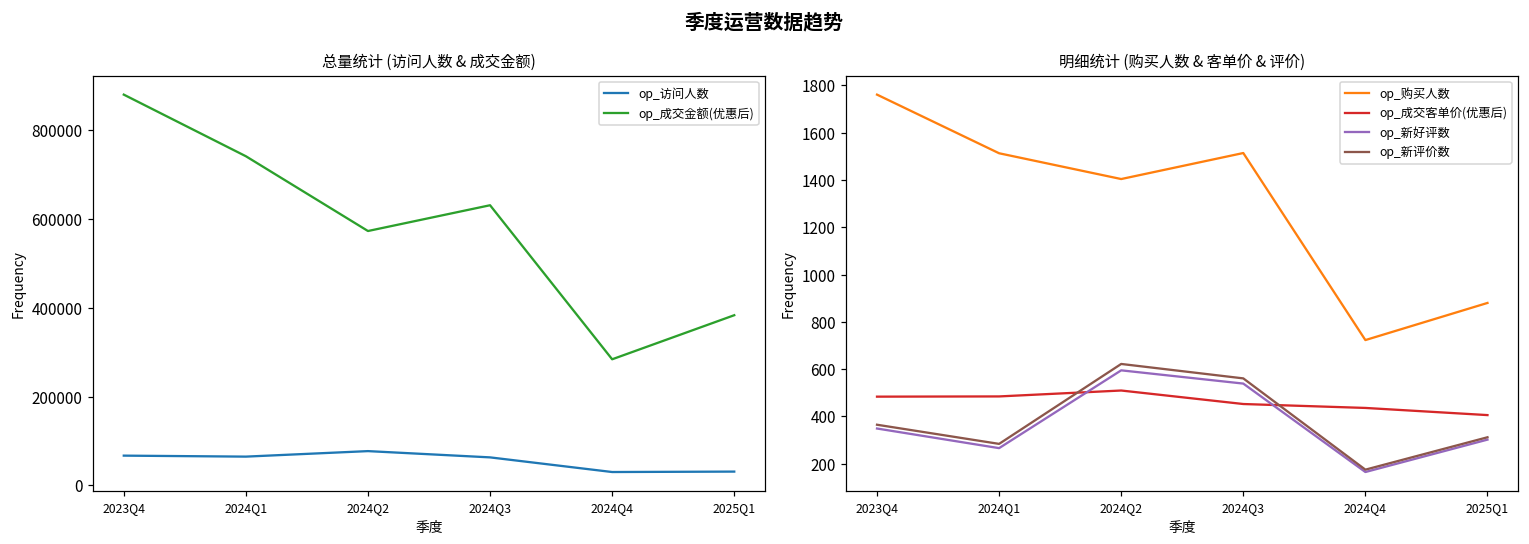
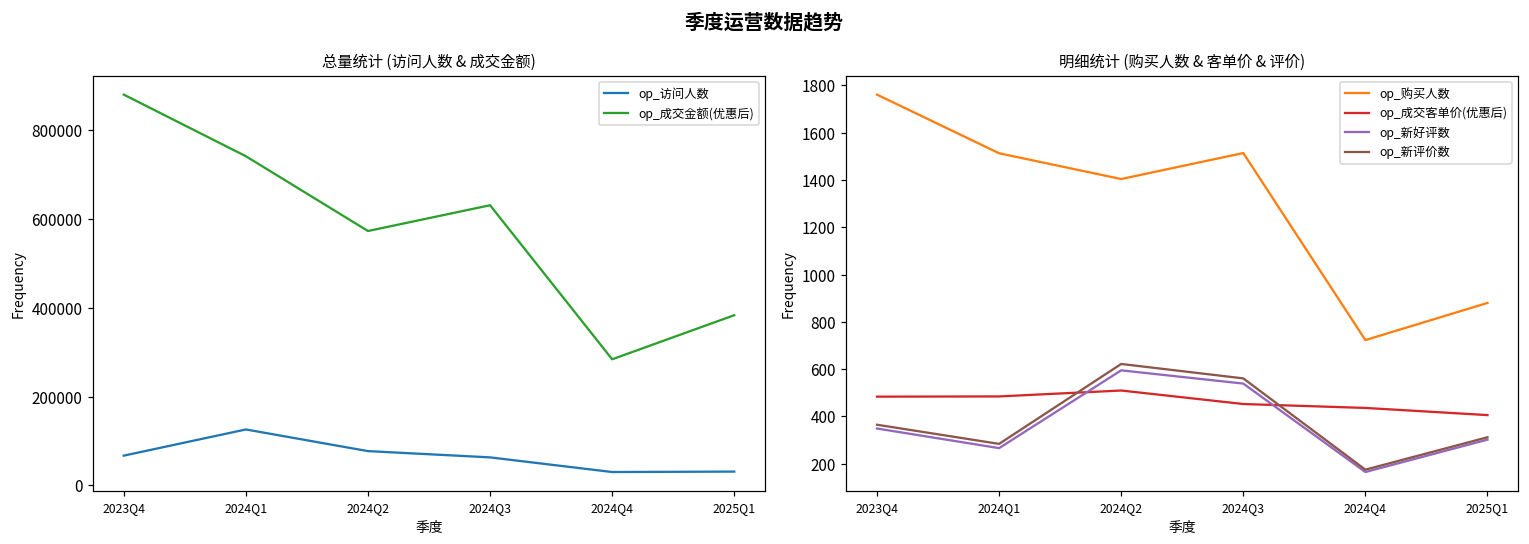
  {
    "总量统计 (访问人数 & 成交金额)": {
      "op_访问人数": {
        "2023Q4": 70000,
-       "2024Q1": 60000,
+       "2024Q1": 130000,
        "2024Q2": 80000,
        "2024Q3": 60000,
        "2024Q4": 30000,
        "2025Q1": 30000
      },
      "op_成交金额(优惠后)": {
        "2023Q4": 880000,
        "2024Q1": 740000,
        "2024Q2": 570000,
        "2024Q3": 630000,
        "2024Q4": 280000,
        "2025Q1": 380000
      }
    },
    "明细统计 (购买人数 & 客单价 & 评价)": {
      "op_购买人数": {
        "2023Q4": 1760,
        "2024Q1": 1510,
        "2024Q2": 1400,
        "2024Q3": 1510,
        "2024Q4": 720,
        "2025Q1": 880
      },
      "op_成交客单价(优惠后)": {
        "2023Q4": 480,
        "2024Q1": 480,
        "2024Q2": 510,
        "2024Q3": 450,
        "2024Q4": 440,
        "2025Q1": 410
      },
      "op_新好评数": {
        "2023Q4": 350,
        "2024Q1": 270,
        "2024Q2": 600,
        "2024Q3": 540
      },
      "op_新评价数": {
        "2023Q4": 370,
        "2024Q1": 280,
        "2024Q2": 620,
        "2024Q3": 560
      }
    }
  }
